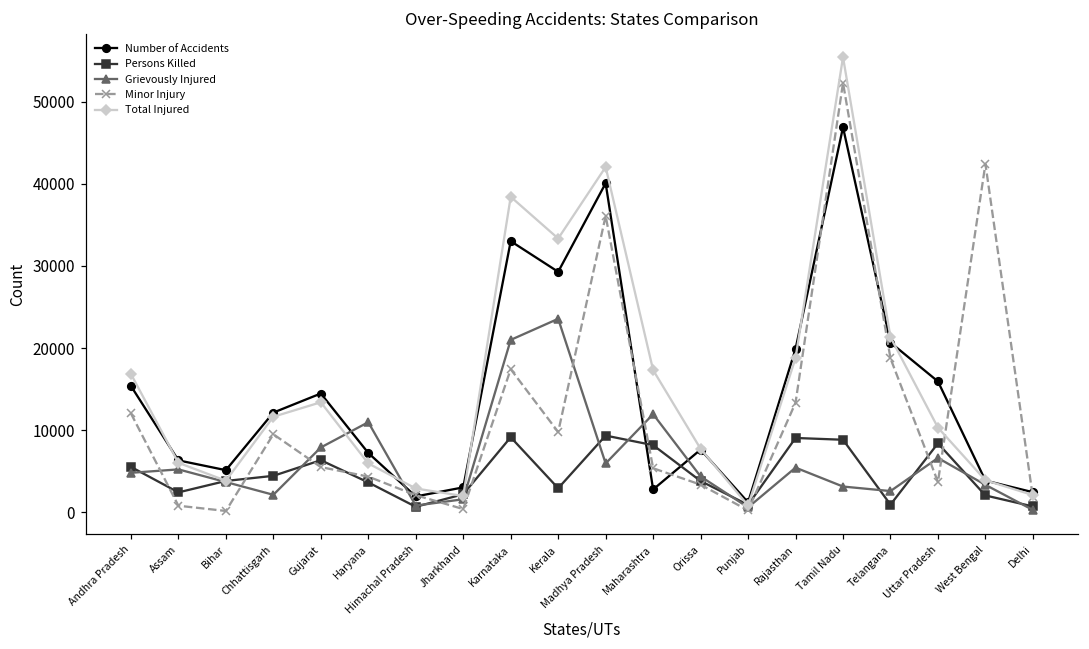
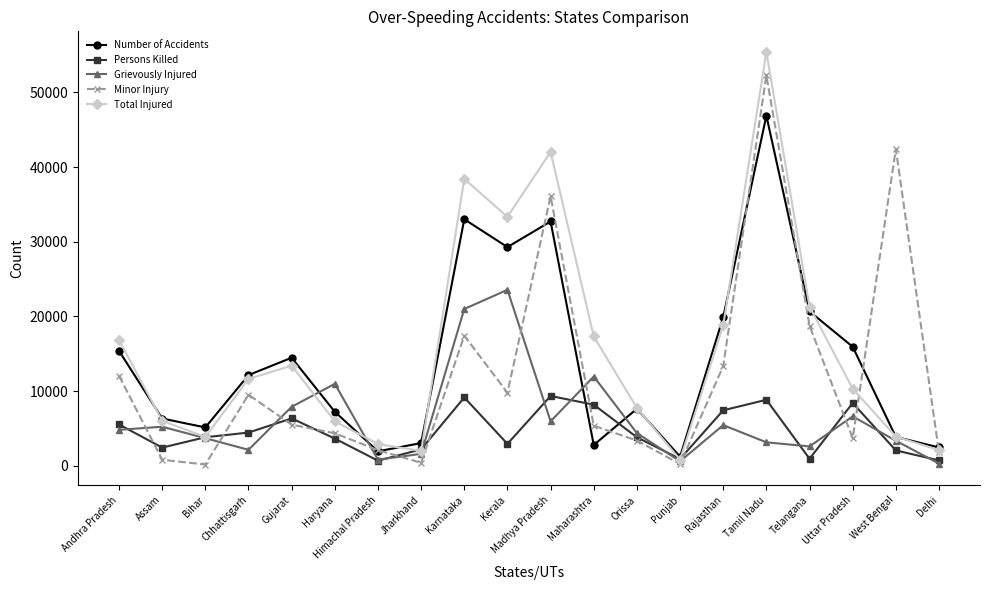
  {
    "Number of Accidents": {
      "Andhra Pradesh": 15000,
      "Bihar": 5000,
      "Chhattisgarh": 12000,
      "Gujarat": 14000,
      "Haryana": 7000,
      "Jharkhand": 3000,
      "Karnataka": 33000,
      "Kerala": 29000,
-     "Madhya Pradesh": 40000,
+     "Madhya Pradesh": 33000,
      "Maharashtra": 3000,
      "Rajasthan": 20000,
      "Tamil Nadu": 47000,
      "Telangana": 21000,
      "Uttar Pradesh": 16000,
      "Delhi": 2000
    },
    "Persons Killed": {
      "Andhra Pradesh": 6000,
      "Assam": 2000,
      "Chhattisgarh": 4000,
      "Gujarat": 6000,
      "Haryana": 4000,
      "Karnataka": 9000,
      "Kerala": 3000,
      "Madhya Pradesh": 9000,
      "Maharashtra": 8000,
      "Orissa": 4000,
-     "Rajasthan": 9000,
+     "Rajasthan": 7000,
      "Tamil Nadu": 9000,
      "Telangana": 1000,
      "Uttar Pradesh": 8000,
      "West Bengal": 2000,
      "Delhi": 1000
    },
    "Grievously Injured": {
      "Andhra Pradesh": 5000,
      "Assam": 5000,
      "Chhattisgarh": 2000,
      "Gujarat": 8000,
      "Haryana": 11000,
      "Jharkhand": 2000,
      "Karnataka": 21000,
      "Kerala": 24000,
      "Madhya Pradesh": 6000,
      "Maharashtra": 12000,
      "Orissa": 4000,
      "Rajasthan": 5000,
      "Tamil Nadu": 3000,
      "Telangana": 3000,
      "Uttar Pradesh": 7000,
      "West Bengal": 3000,
      "Delhi": 0
    },
    "Minor Injury": {
      "Andhra Pradesh": 12000,
      "Assam": 1000,
      "Bihar": 0,
      "Chhattisgarh": 10000,
      "Gujarat": 6000,
      "Haryana": 4000,
      "Jharkhand": 0,
      "Karnataka": 17000,
      "Kerala": 10000,
      "Madhya Pradesh": 36000,
      "Maharashtra": 5000,
      "Orissa": 3000,
      "Punjab": 0,
      "Rajasthan": 13000,
      "Tamil Nadu": 52000,
      "Telangana": 19000,
      "Uttar Pradesh": 4000,
      "West Bengal": 42000
    },
    "Total Injured": {
      "Andhra Pradesh": 17000,
      "Chhattisgarh": 12000,
      "Gujarat": 13000,
      "Haryana": 6000,
      "Himachal Pradesh": 3000,
      "Karnataka": 38000,
      "Kerala": 33000,
      "Madhya Pradesh": 42000,
      "Maharashtra": 17000,
      "Rajasthan": 19000,
      "Tamil Nadu": 55000,
      "Telangana": 21000,
      "Uttar Pradesh": 10000
    }
  }
